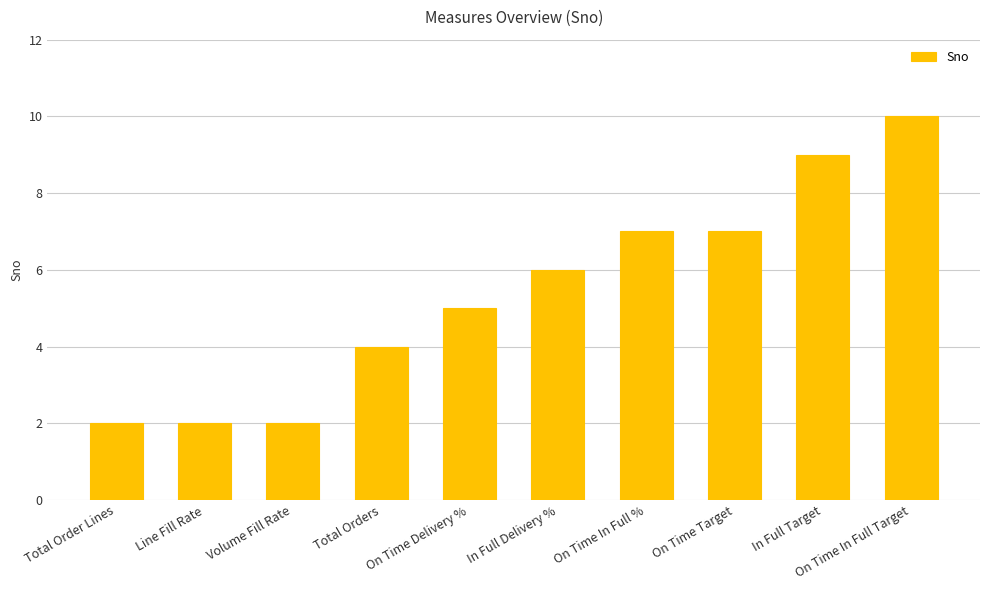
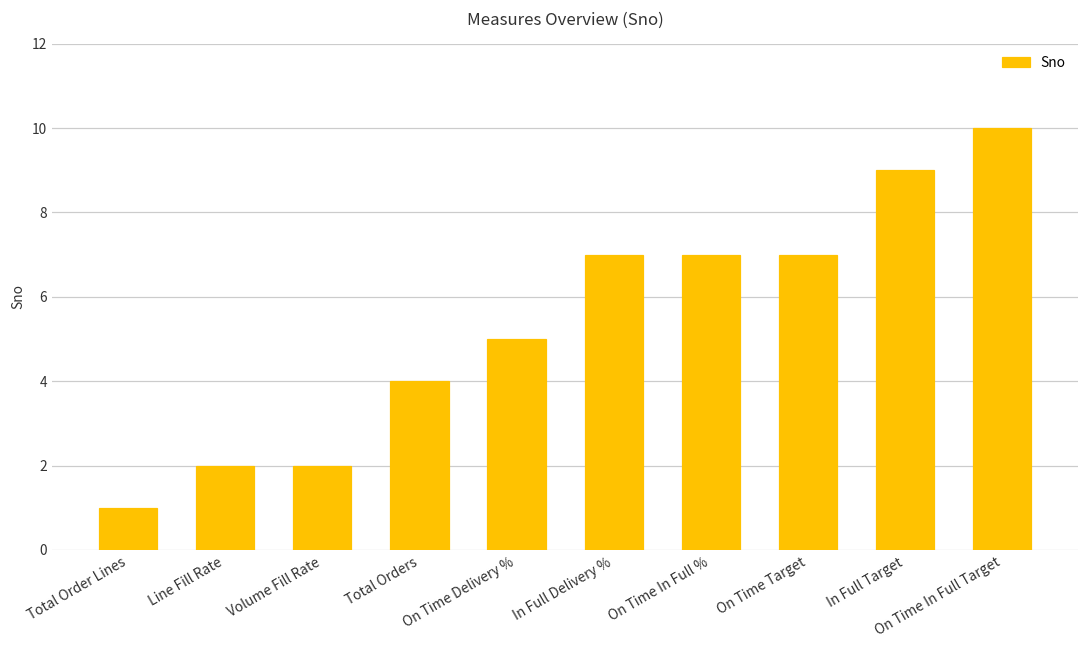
  {
-   "Total Order Lines": 2,
+   "Total Order Lines": 1,
    "Line Fill Rate": 2,
    "Volume Fill Rate": 2,
    "Total Orders": 4,
    "On Time Delivery %": 5,
-   "In Full Delivery %": 6,
+   "In Full Delivery %": 7,
    "On Time In Full %": 7,
    "On Time Target": 7,
    "In Full Target": 9,
    "On Time In Full Target": 10
  }
